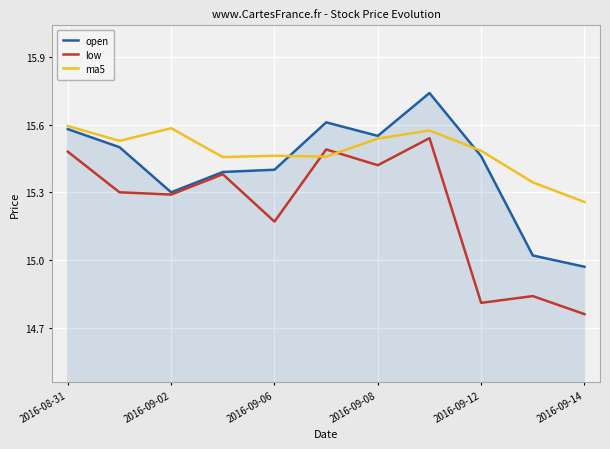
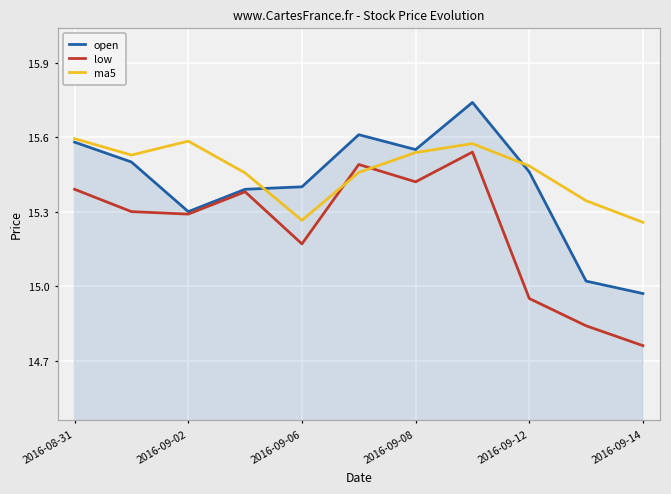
  {
    "open": {
      "2016-08-31": 15.58,
      "2016-09-06": 15.40,
      "2016-09-08": 15.55,
      "2016-09-12": 15.46,
      "2016-09-14": 14.97
    },
    "low": {
-     "2016-08-31": 15.48,
+     "2016-08-31": 15.39,
      "2016-09-06": 15.17,
      "2016-09-08": 15.42,
-     "2016-09-12": 14.81,
+     "2016-09-12": 14.95,
      "2016-09-14": 14.76
    },
    "ma5": {
      "2016-08-31": 15.59,
      "2016-09-02": 15.58,
-     "2016-09-06": 15.46,
+     "2016-09-06": 15.27,
      "2016-09-08": 15.54,
      "2016-09-12": 15.48,
      "2016-09-14": 15.26
    }
  }
